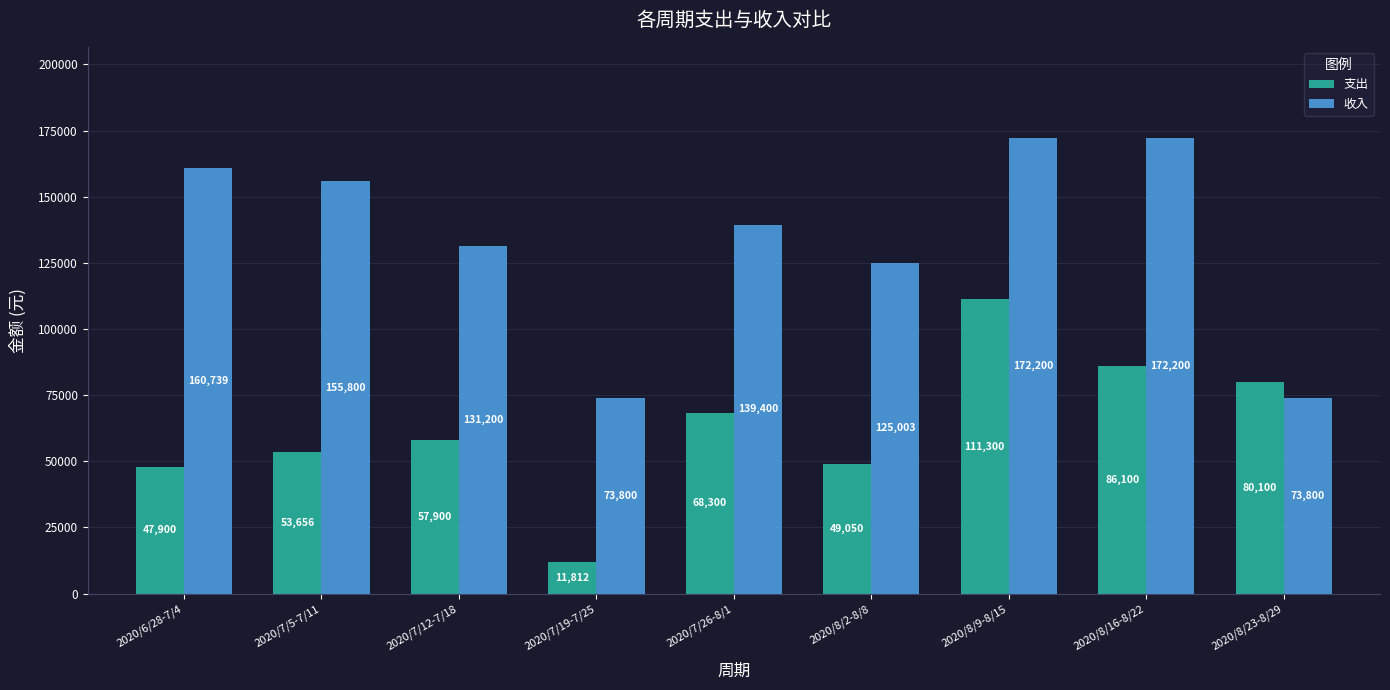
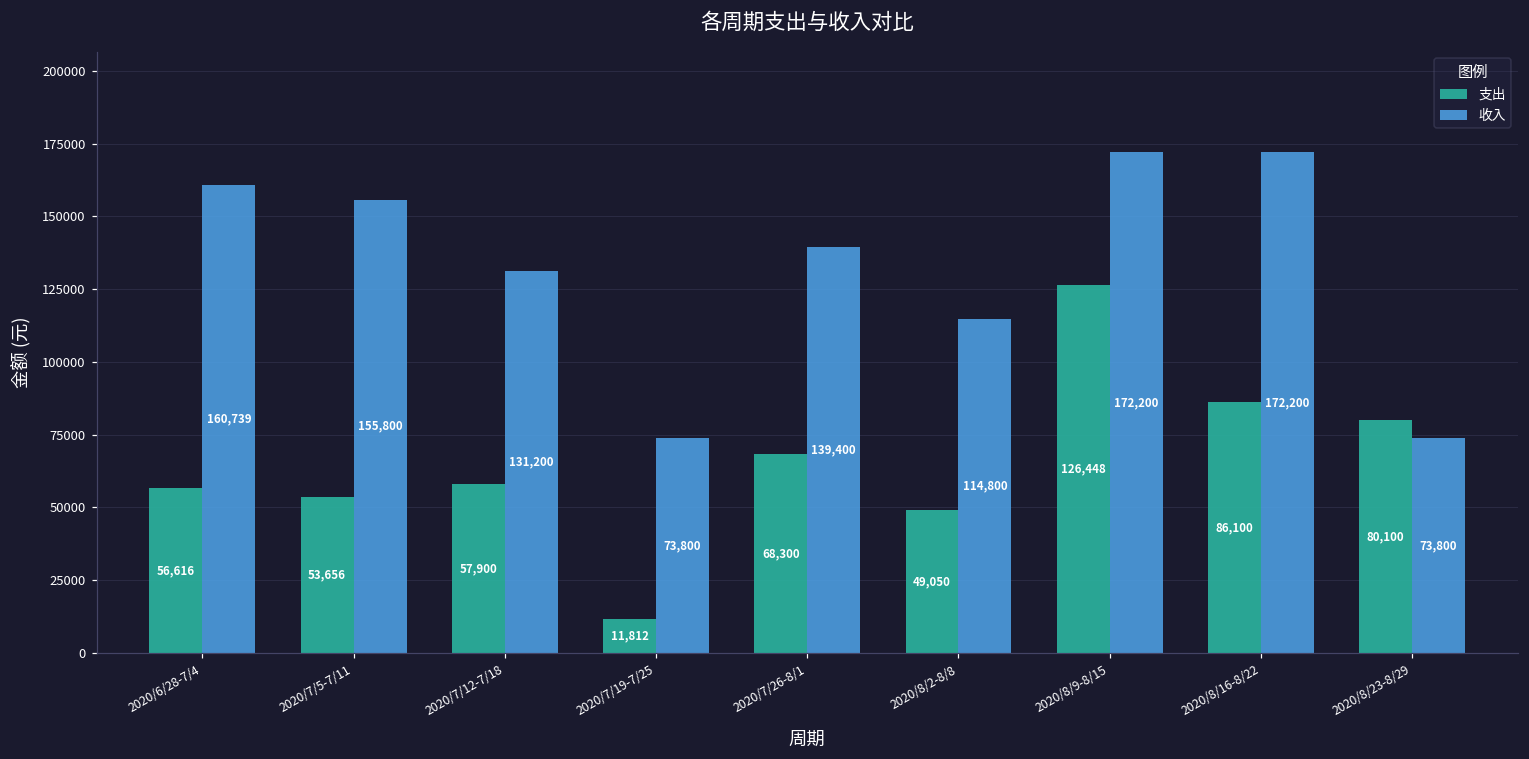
  {
    "支出": {
-     "2020/6/28-7/4": "47,900",
+     "2020/6/28-7/4": "56,616",
      "2020/7/5-7/11": "53,656",
      "2020/7/12-7/18": "57,900",
      "2020/7/19-7/25": "11,812",
      "2020/7/26-8/1": "68,300",
      "2020/8/2-8/8": "49,050",
-     "2020/8/9-8/15": "111,300",
+     "2020/8/9-8/15": "126,448",
      "2020/8/16-8/22": "86,100",
      "2020/8/23-8/29": "80,100"
    },
    "收入": {
      "2020/6/28-7/4": "160,739",
      "2020/7/5-7/11": "155,800",
      "2020/7/12-7/18": "131,200",
      "2020/7/19-7/25": "73,800",
      "2020/7/26-8/1": "139,400",
-     "2020/8/2-8/8": "125,003",
+     "2020/8/2-8/8": "114,800",
      "2020/8/9-8/15": "172,200",
      "2020/8/16-8/22": "172,200",
      "2020/8/23-8/29": "73,800"
    }
  }
